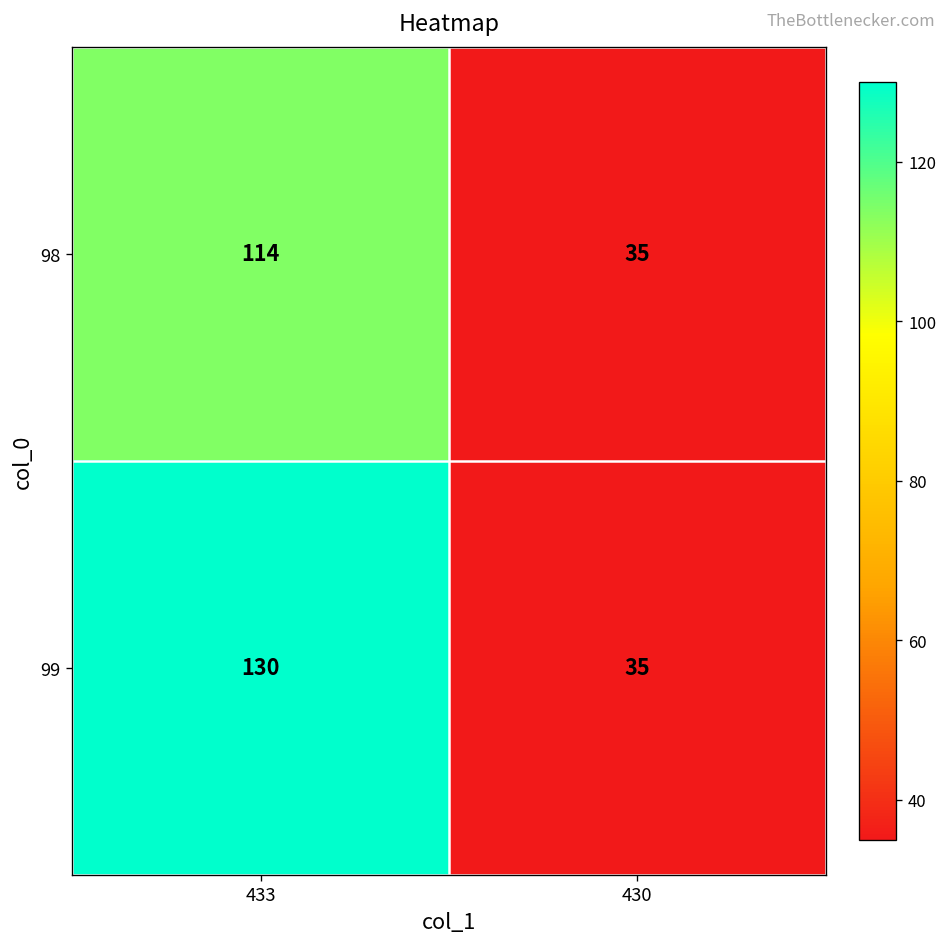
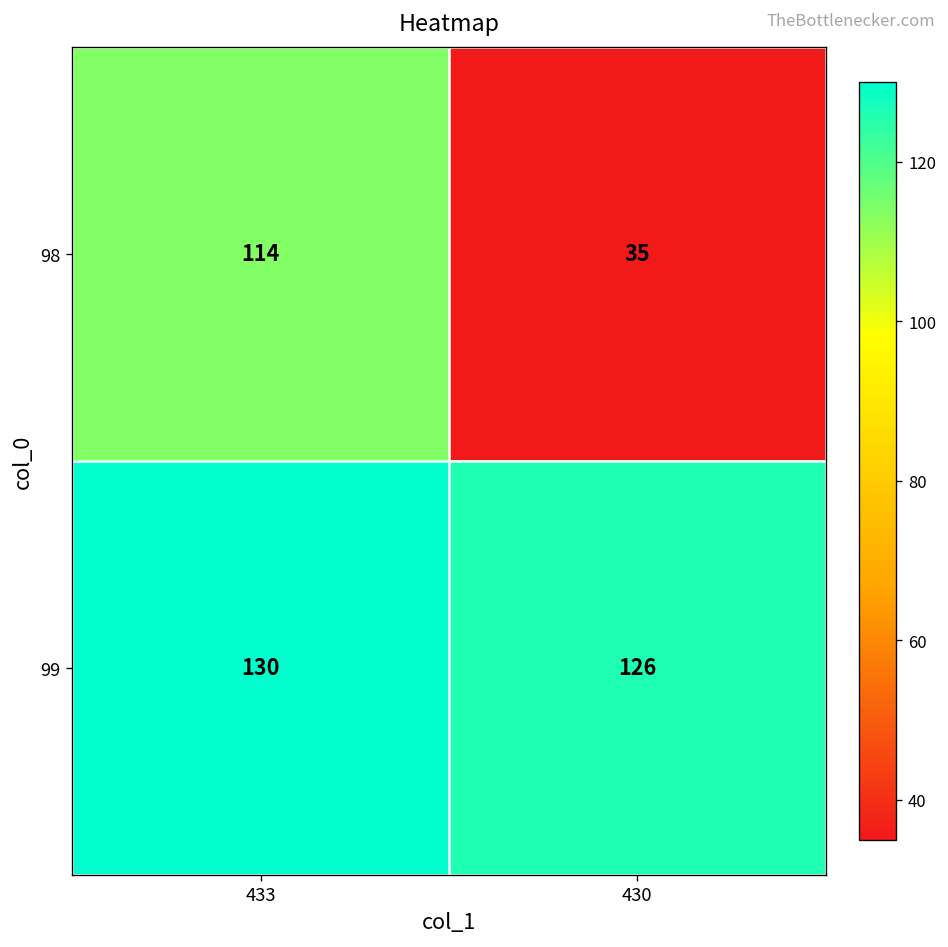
  {
    "98": {
      "433": 114,
      "430": 35
    },
    "99": {
      "433": 130,
-     "430": 35
+     "430": 126
    }
  }
